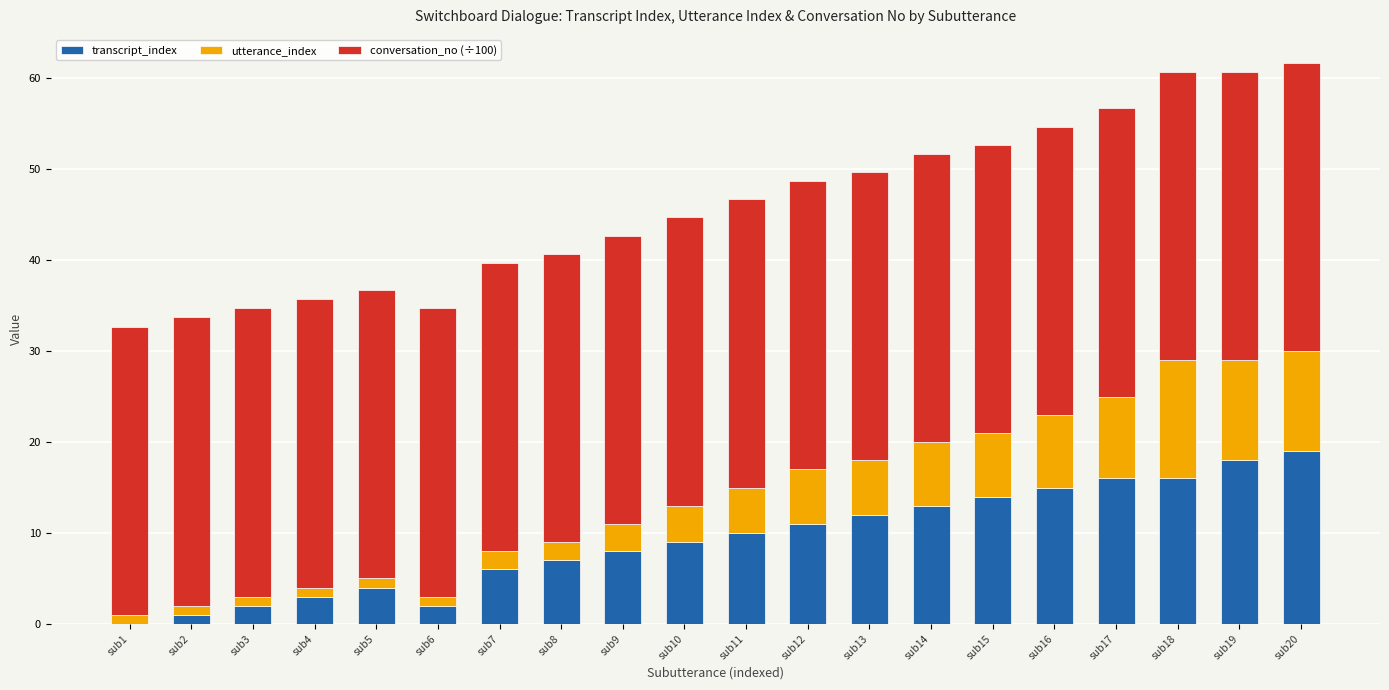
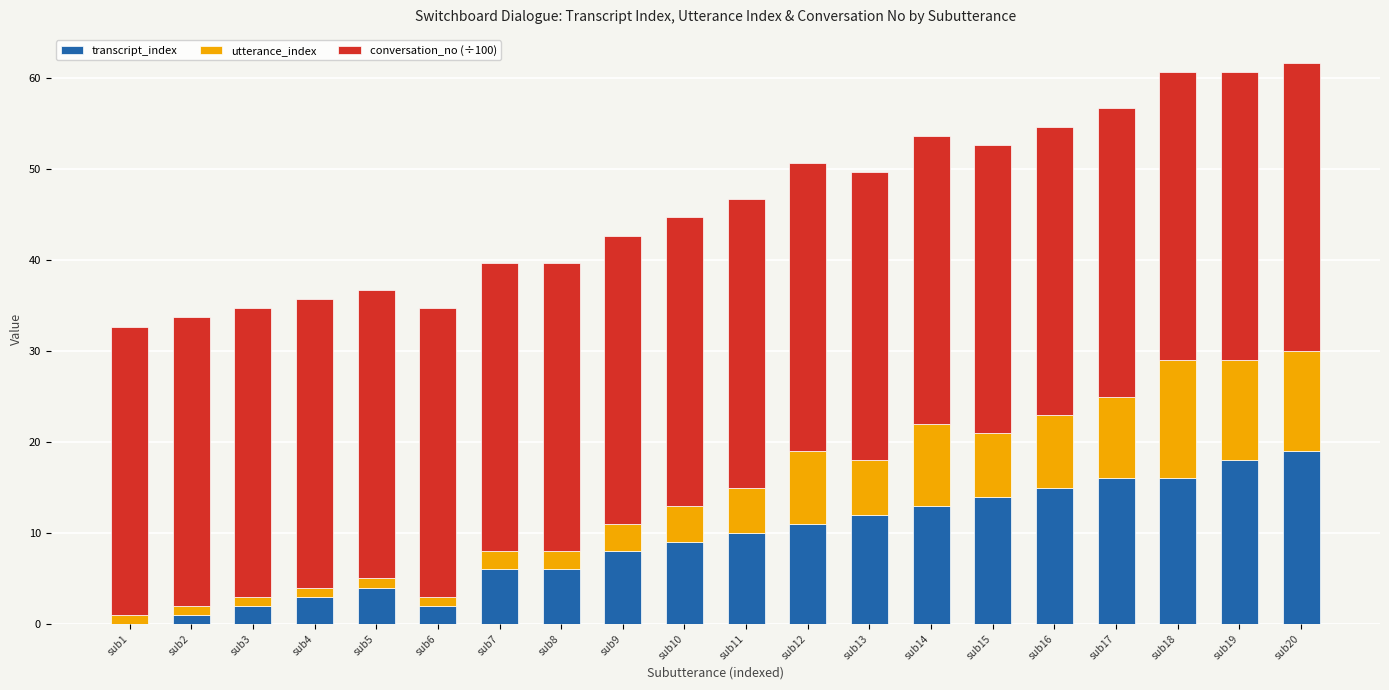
  {
    "transcript_index": {
      "sub1": 0,
      "sub2": 1,
      "sub3": 2,
      "sub4": 3,
      "sub5": 4,
      "sub6": 2,
      "sub7": 6,
-     "sub8": 7,
+     "sub8": 6,
      "sub9": 8,
      "sub10": 9,
      "sub11": 10,
      "sub12": 11,
      "sub13": 12,
      "sub14": 13,
      "sub15": 14,
      "sub16": 15,
      "sub17": 16,
      "sub18": 16,
      "sub19": 18,
      "sub20": 19
    },
    "utterance_index": {
      "sub1": 1,
      "sub2": 1,
      "sub3": 1,
      "sub4": 1,
      "sub5": 1,
      "sub6": 1,
      "sub7": 2,
      "sub8": 2,
      "sub9": 3,
      "sub10": 4,
      "sub11": 5,
-     "sub12": 6,
+     "sub12": 8,
      "sub13": 6,
-     "sub14": 7,
+     "sub14": 9,
      "sub15": 7,
      "sub16": 8,
      "sub17": 9,
      "sub18": 13,
      "sub19": 11,
      "sub20": 11
    },
    "conversation_no (÷100)": {
      "sub1": 32,
      "sub2": 32,
      "sub3": 32,
      "sub4": 32,
      "sub5": 32,
      "sub6": 32,
      "sub7": 32,
      "sub8": 32,
      "sub9": 32,
      "sub10": 32,
      "sub11": 32,
      "sub12": 32,
      "sub13": 32,
      "sub14": 32,
      "sub15": 32,
      "sub16": 32,
      "sub17": 32,
      "sub18": 32,
      "sub19": 32,
      "sub20": 32
    }
  }
